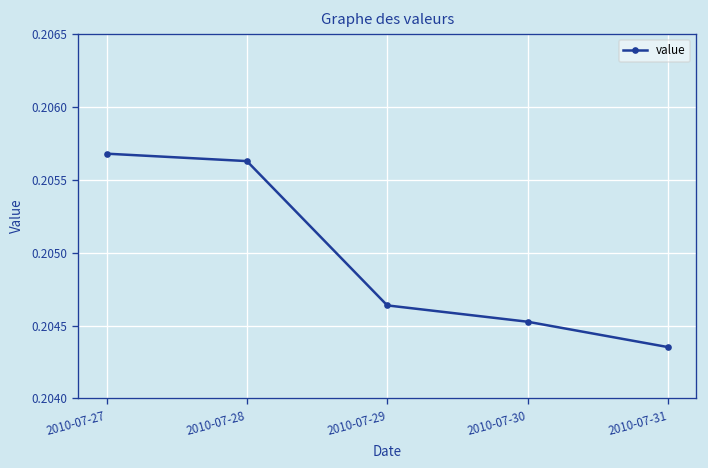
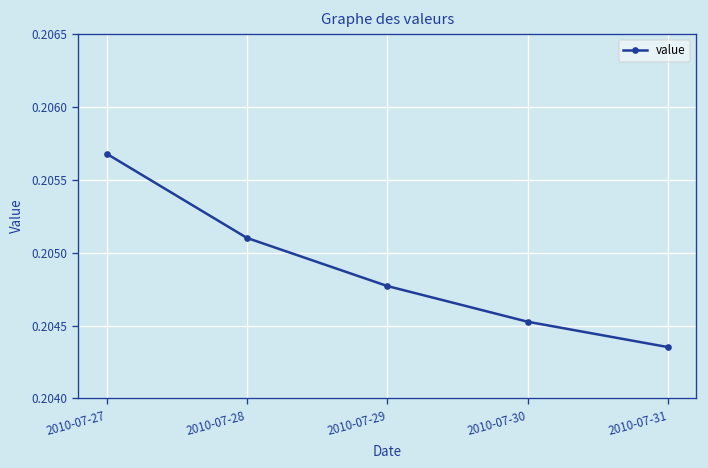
  {
    "2010-07-27": 0.20568,
-   "2010-07-28": 0.20563,
-   "2010-07-29": 0.20464,
+   "2010-07-28": 0.20510,
+   "2010-07-29": 0.20477,
    "2010-07-30": 0.20453,
    "2010-07-31": 0.20435
  }
